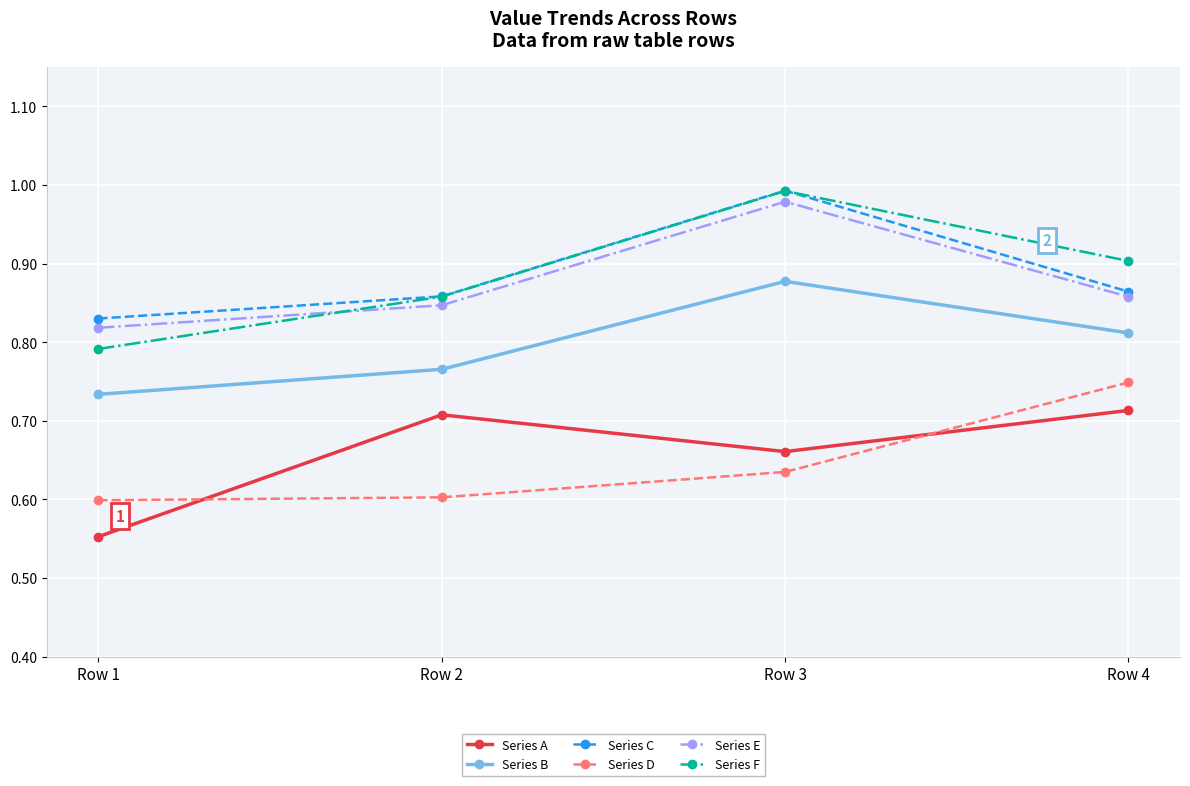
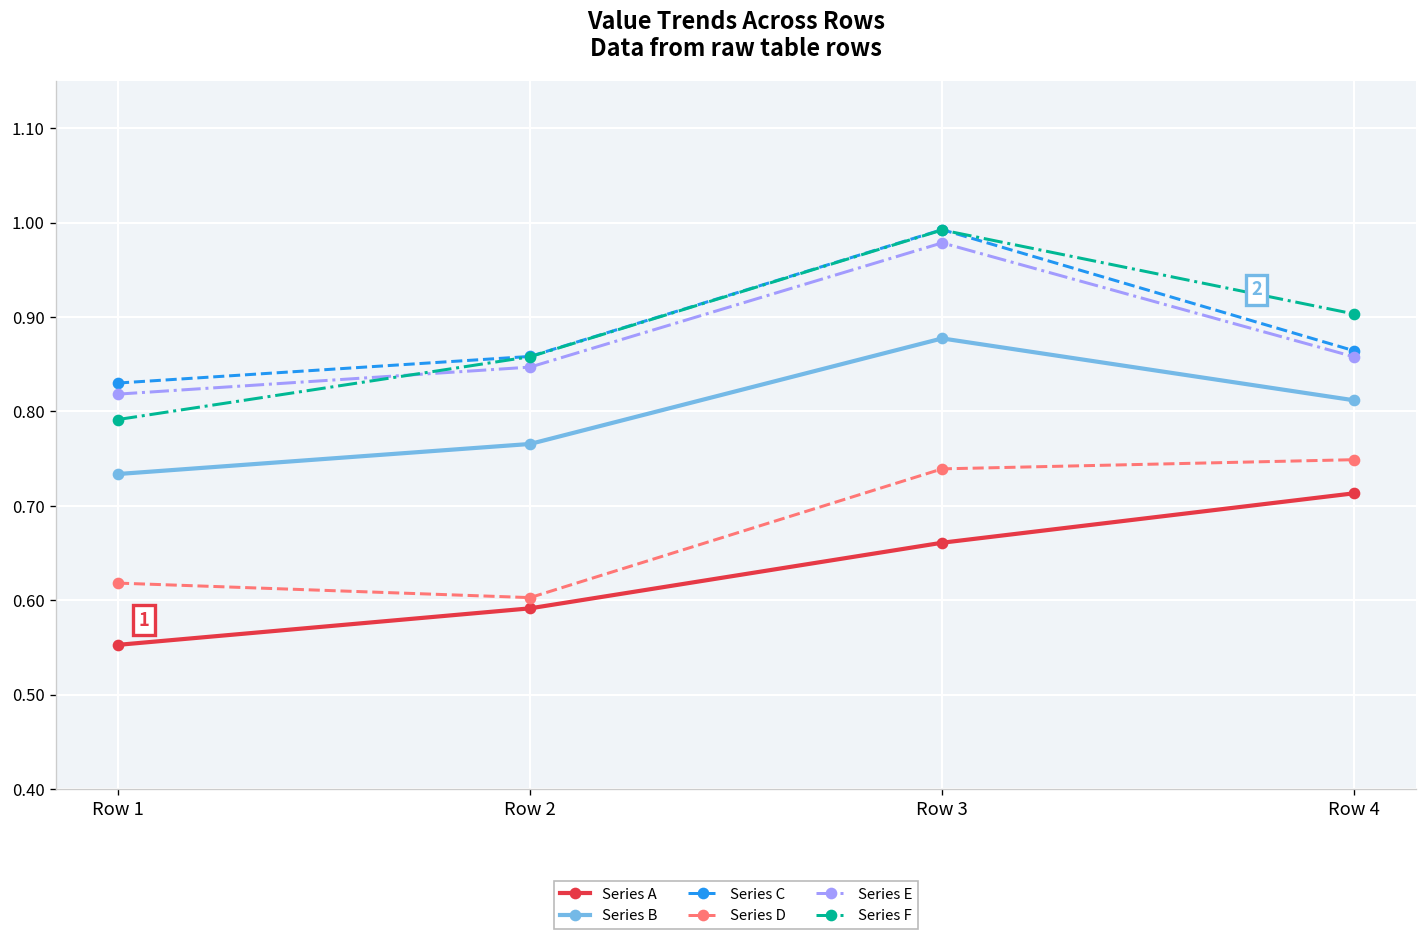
  {
    "Series A": {
-     "Row 2": 0.71,
+     "Row 2": 0.59,
      "Row 3": 0.66,
      "Row 4": 0.71
    },
    "Series C": {
      "Row 1": 0.83,
      "Row 4": 0.86
    },
    "Series D": {
-     "Row 1": 0.60,
+     "Row 1": 0.62,
      "Row 2": 0.60,
-     "Row 3": 0.64,
+     "Row 3": 0.74,
      "Row 4": 0.75
    },
    "Series F": {
      "Row 1": 0.79,
      "Row 4": 0.90
    }
  }
